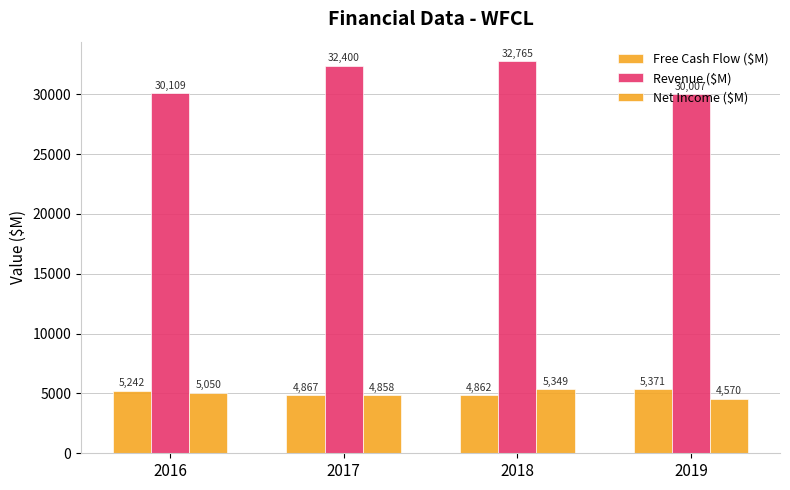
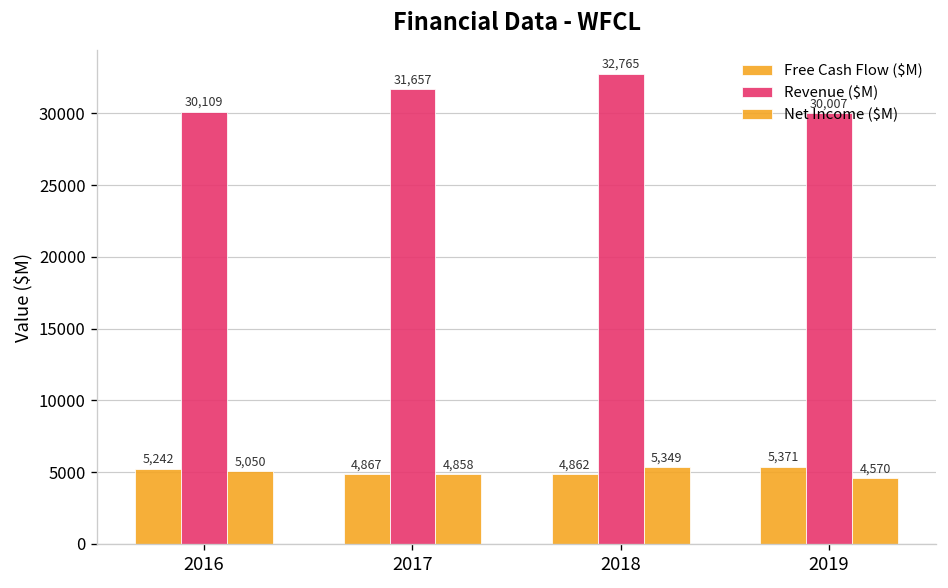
  {
    "Revenue ($M)": {
      "2016": "30,109",
-     "2017": "32,400",
+     "2017": "31,657",
      "2018": "32,765",
      "2019": "30,007"
    }
  }
